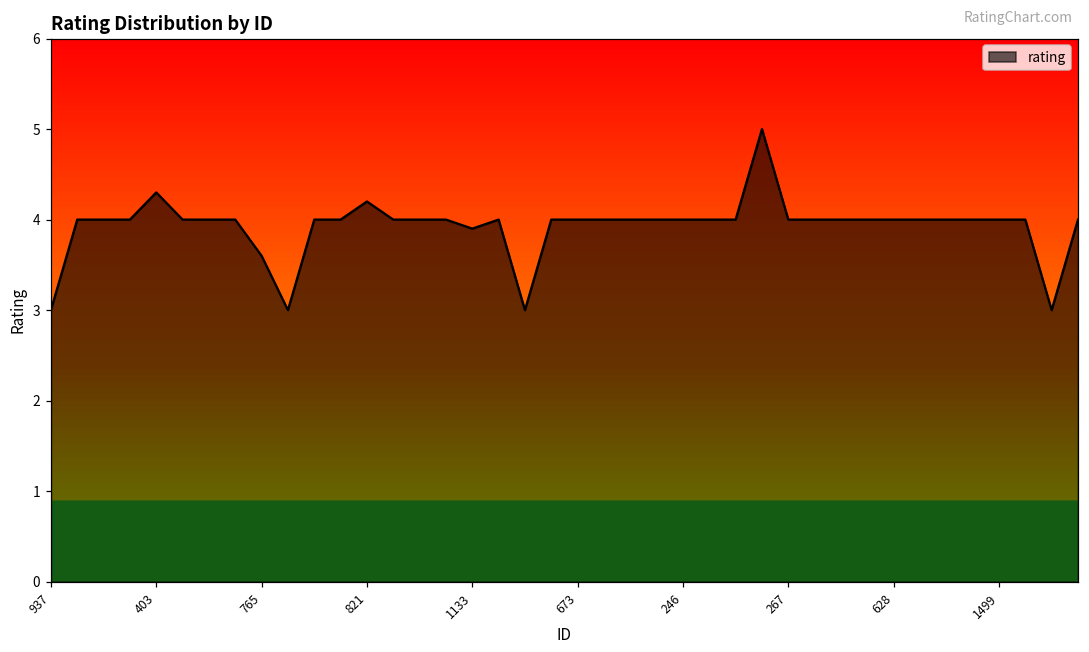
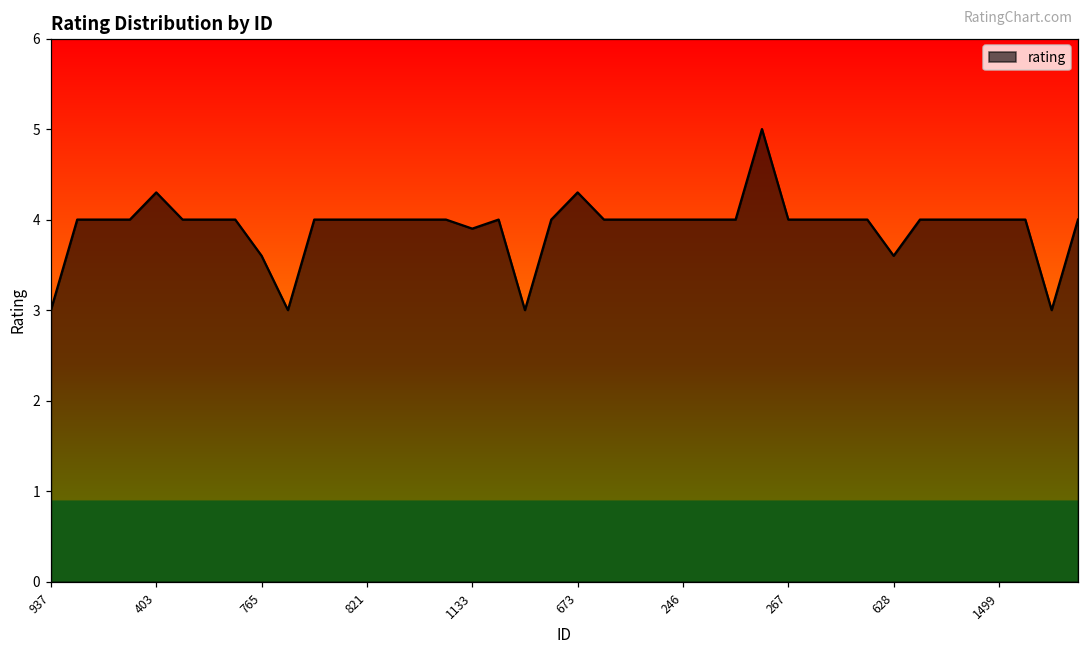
  {
    "937": 3.0,
    "403": 4.3,
    "765": 3.6,
-   "821": 4.2,
+   "821": 4.0,
    "1133": 3.9,
-   "673": 4.0,
+   "673": 4.3,
    "246": 4.0,
    "267": 4.0,
-   "628": 4.0,
+   "628": 3.6,
    "1499": 4.0
  }
